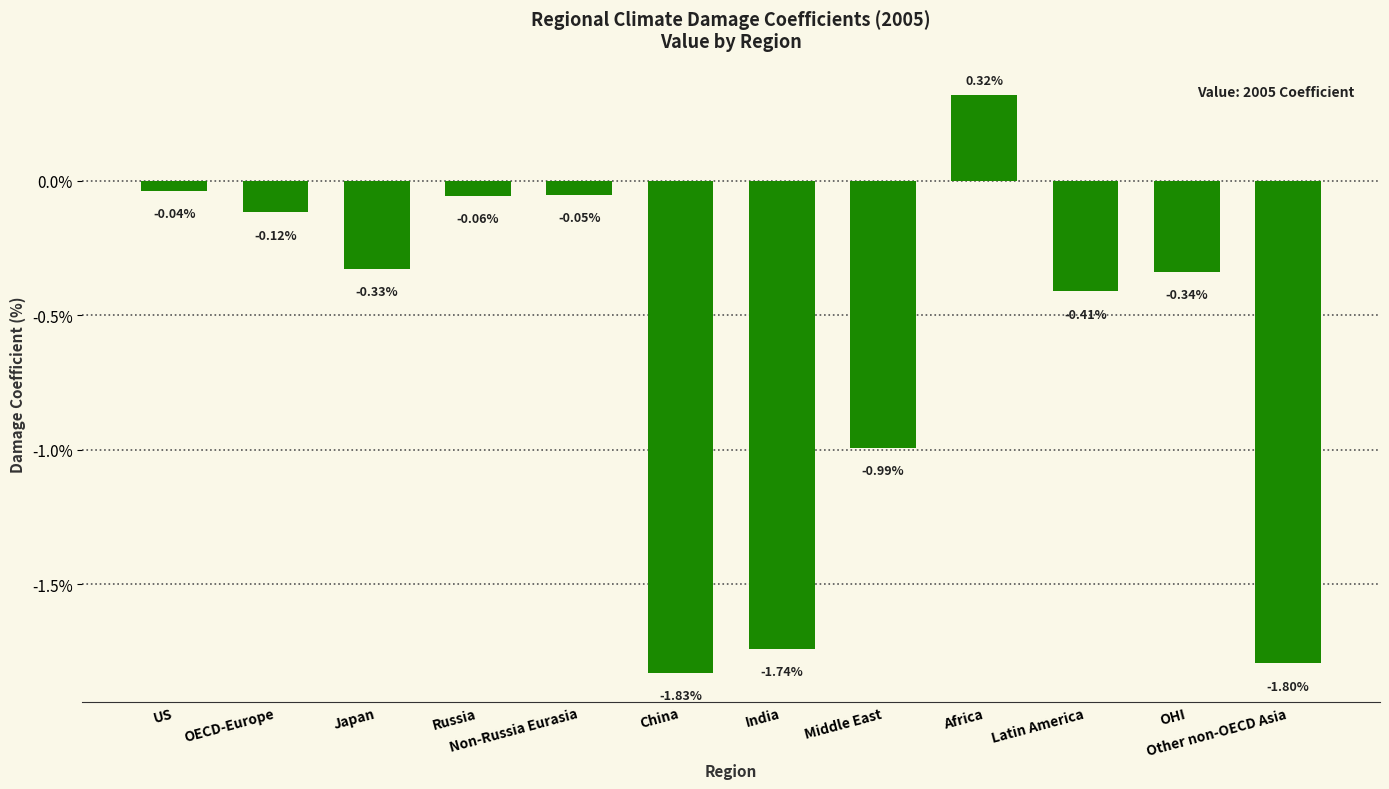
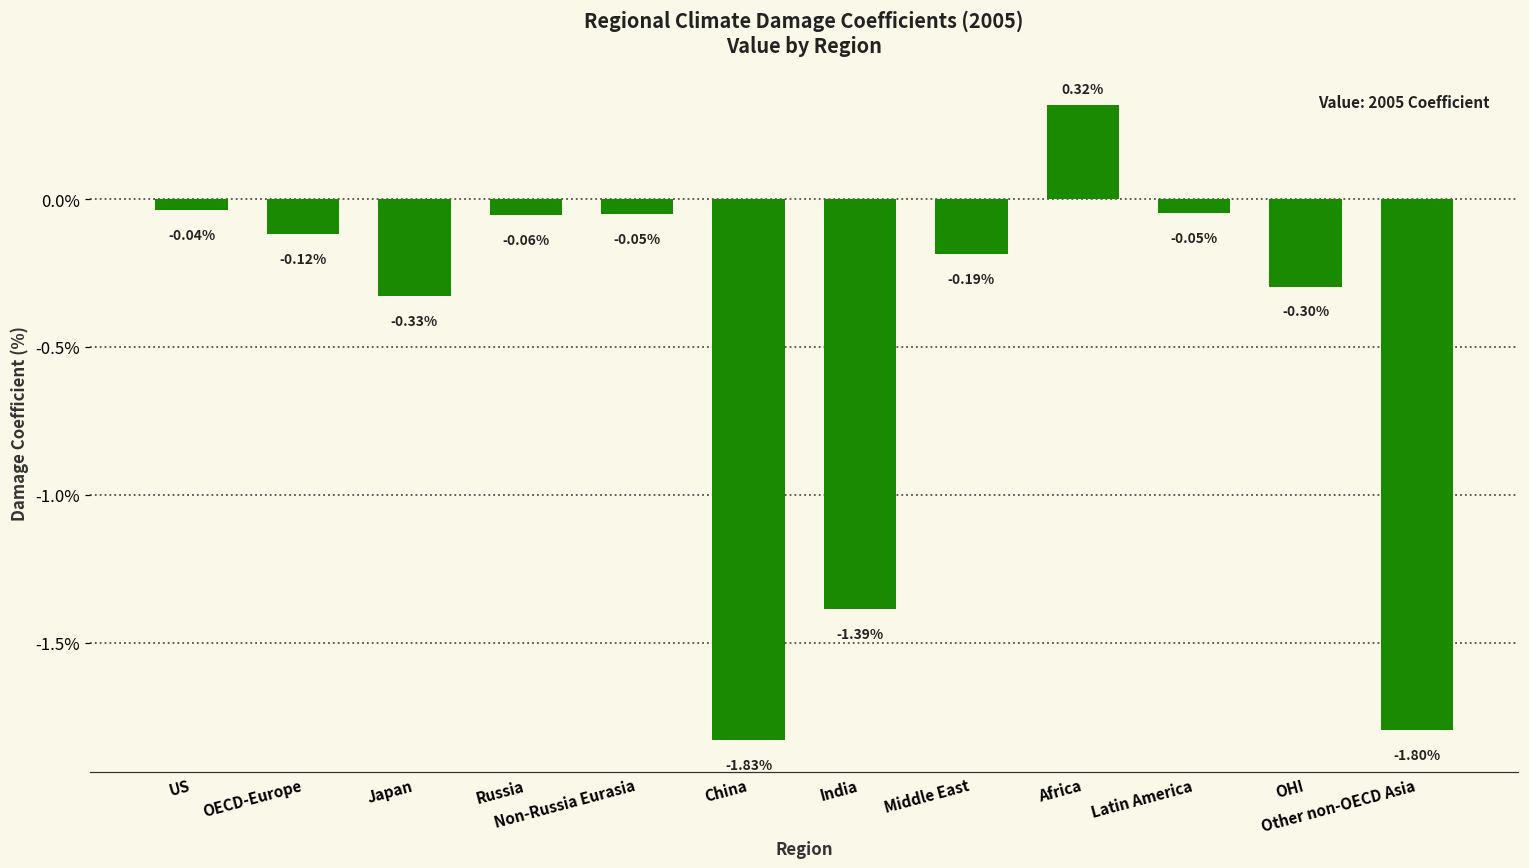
  {
    "US": "-0.04%",
    "OECD-Europe": "-0.12%",
    "Japan": "-0.33%",
    "Russia": "-0.06%",
    "Non-Russia Eurasia": "-0.05%",
    "China": "-1.83%",
-   "India": "-1.74%",
-   "Middle East": "-0.99%",
+   "India": "-1.39%",
+   "Middle East": "-0.19%",
    "Africa": "0.32%",
-   "Latin America": "-0.41%",
-   "OHI": "-0.34%",
+   "Latin America": "-0.05%",
+   "OHI": "-0.30%",
    "Other non-OECD Asia": "-1.80%"
  }
